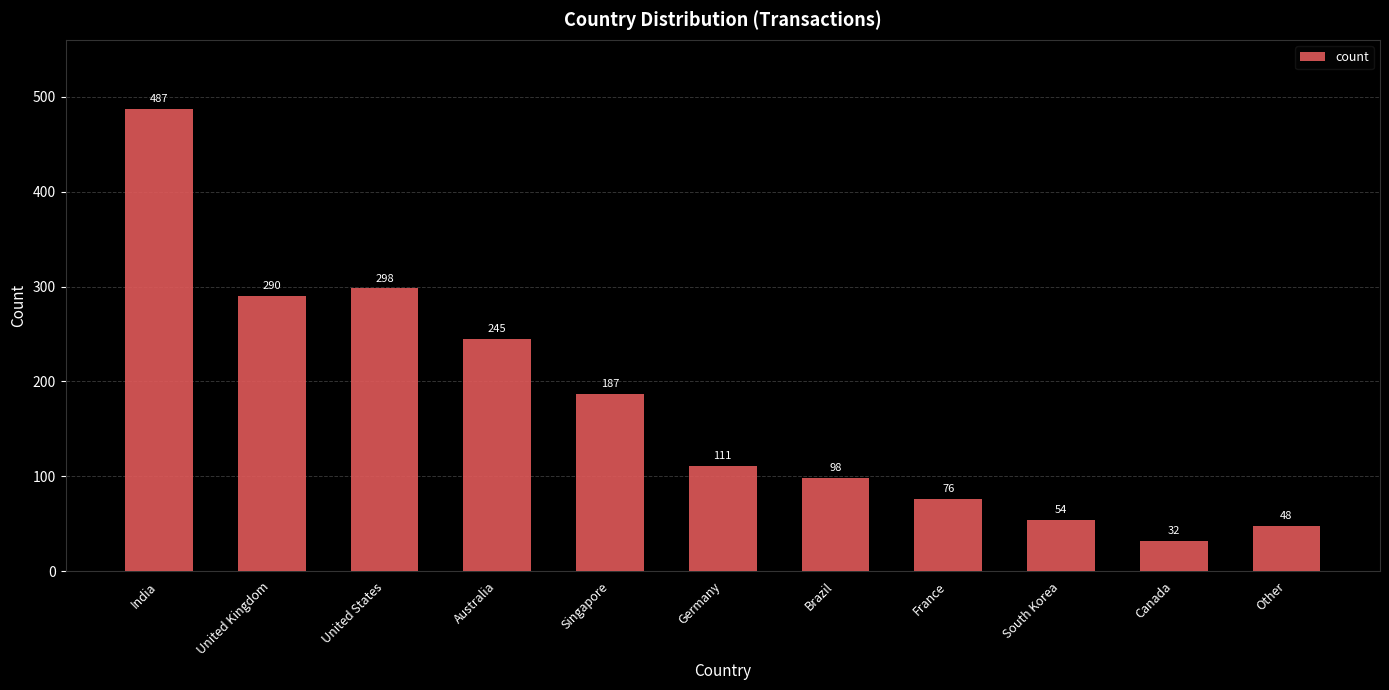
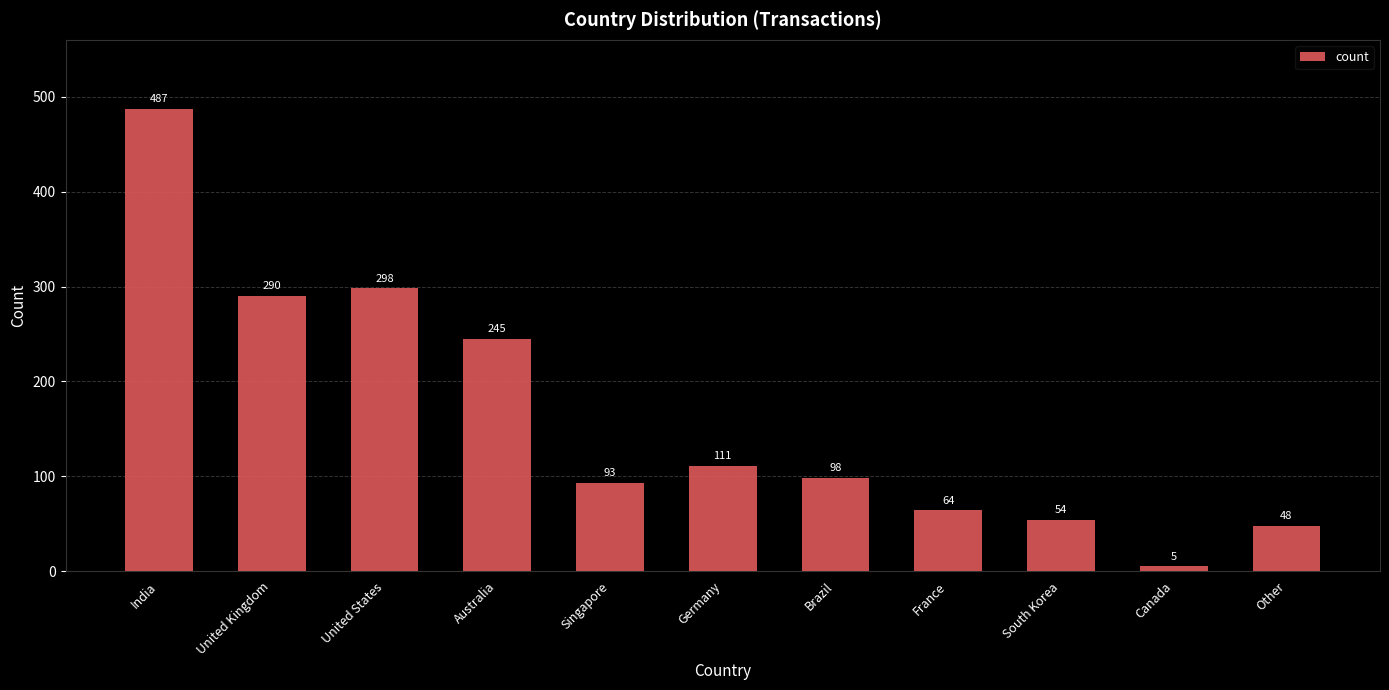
  {
    "India": 487,
    "United Kingdom": 290,
    "United States": 298,
    "Australia": 245,
-   "Singapore": 187,
+   "Singapore": 93,
    "Germany": 111,
    "Brazil": 98,
-   "France": 76,
+   "France": 64,
    "South Korea": 54,
-   "Canada": 32,
+   "Canada": 5,
    "Other": 48
  }
